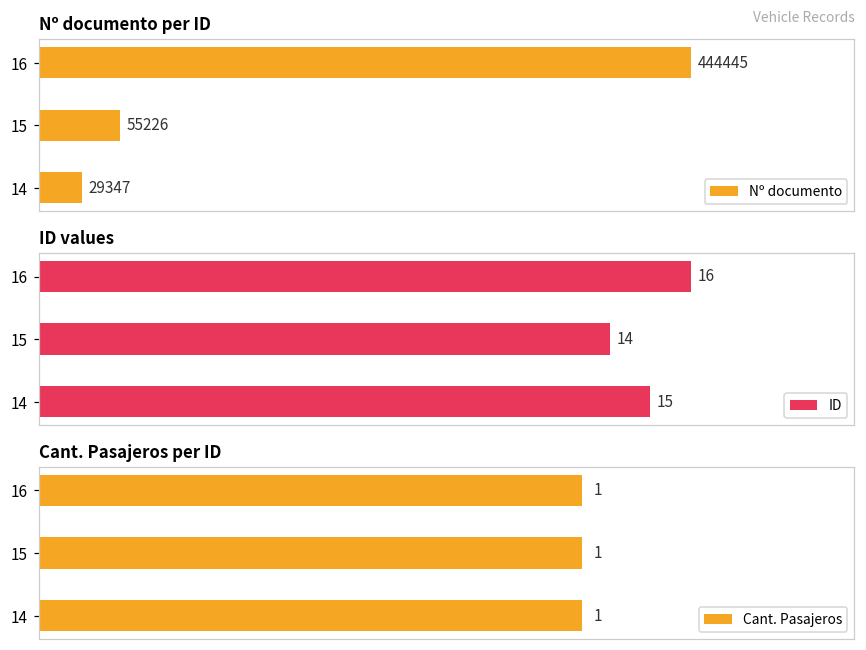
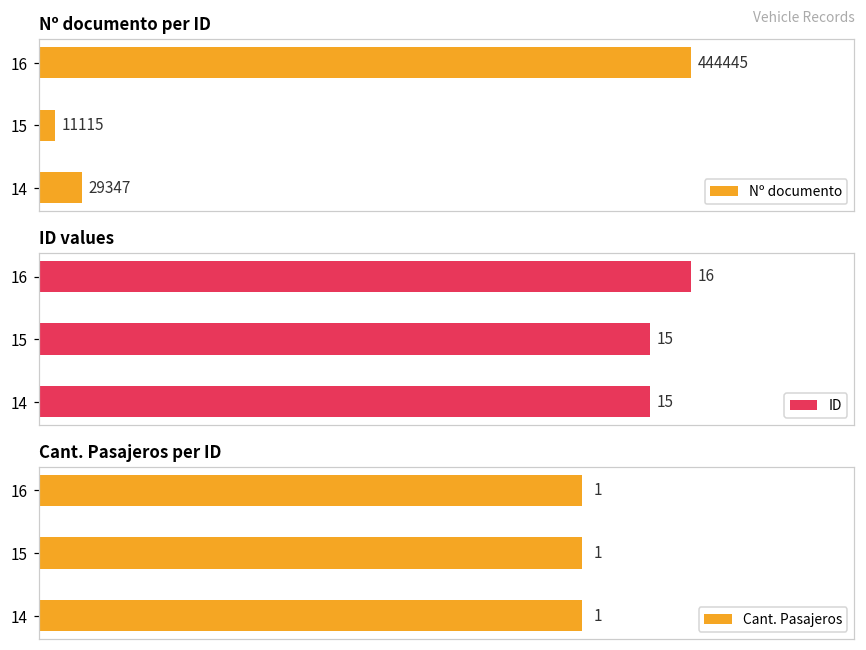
  {
    "Nº documento per ID": {
      "16": 444445,
-     "15": 55226,
+     "15": 11115,
      "14": 29347
    },
    "ID values": {
      "16": 16,
-     "15": 14,
+     "15": 15,
      "14": 15
    },
    "Cant. Pasajeros per ID": {
      "16": 1,
      "15": 1,
      "14": 1
    }
  }
